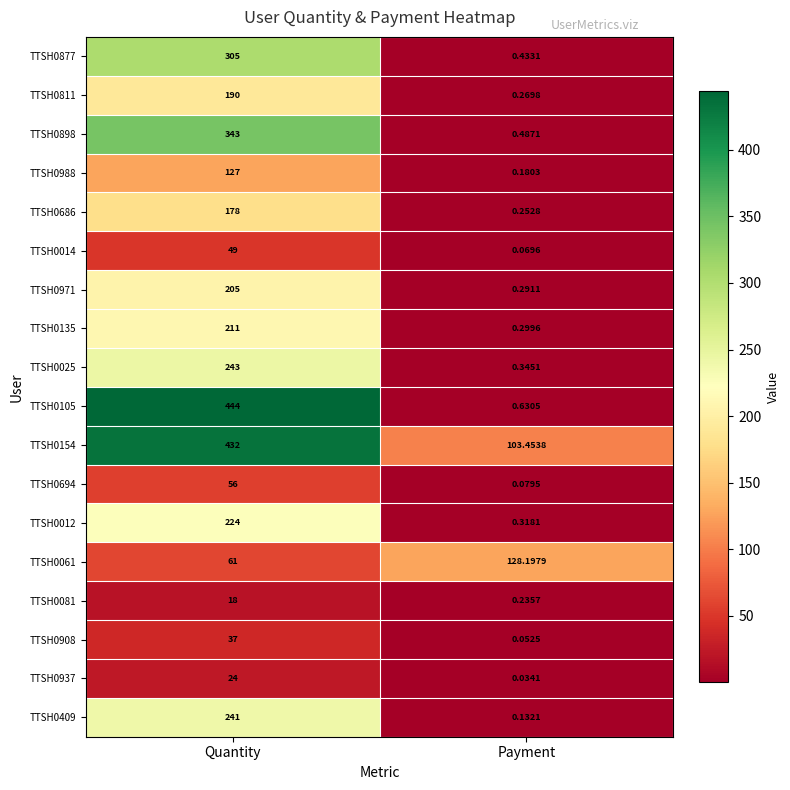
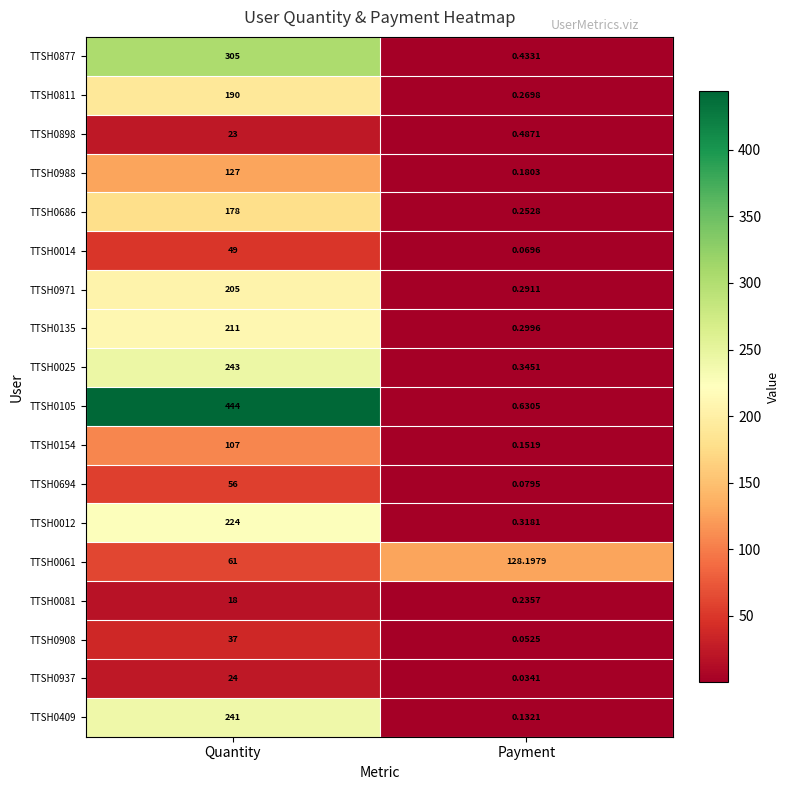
  {
    "TTSH0877": {
      "Quantity": 305,
      "Payment": 0.4331
    },
    "TTSH0811": {
      "Quantity": 190,
      "Payment": 0.2698
    },
    "TTSH0898": {
-     "Quantity": 343,
+     "Quantity": 23,
      "Payment": 0.4871
    },
    "TTSH0988": {
      "Quantity": 127,
      "Payment": 0.1803
    },
    "TTSH0686": {
      "Quantity": 178,
      "Payment": 0.2528
    },
    "TTSH0014": {
      "Quantity": 49,
      "Payment": 0.0696
    },
    "TTSH0971": {
      "Quantity": 205,
      "Payment": 0.2911
    },
    "TTSH0135": {
      "Quantity": 211,
      "Payment": 0.2996
    },
    "TTSH0025": {
      "Quantity": 243,
      "Payment": 0.3451
    },
    "TTSH0105": {
      "Quantity": 444,
      "Payment": 0.6305
    },
    "TTSH0154": {
-     "Quantity": 432,
-     "Payment": 103.4538
+     "Quantity": 107,
+     "Payment": 0.1519
    },
    "TTSH0694": {
      "Quantity": 56,
      "Payment": 0.0795
    },
    "TTSH0012": {
      "Quantity": 224,
      "Payment": 0.3181
    },
    "TTSH0061": {
      "Quantity": 61,
      "Payment": 128.1979
    },
    "TTSH0081": {
      "Quantity": 18,
      "Payment": 0.2357
    },
    "TTSH0908": {
      "Quantity": 37,
      "Payment": 0.0525
    },
    "TTSH0937": {
      "Quantity": 24,
      "Payment": 0.0341
    },
    "TTSH0409": {
      "Quantity": 241,
      "Payment": 0.1321
    }
  }
